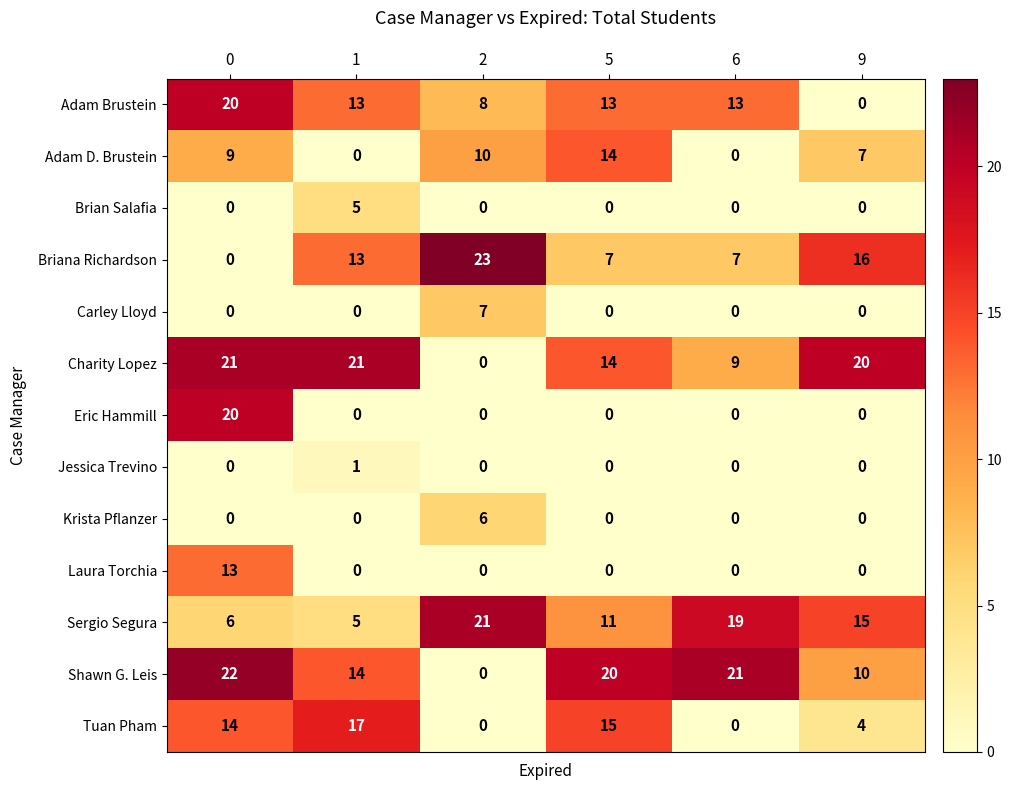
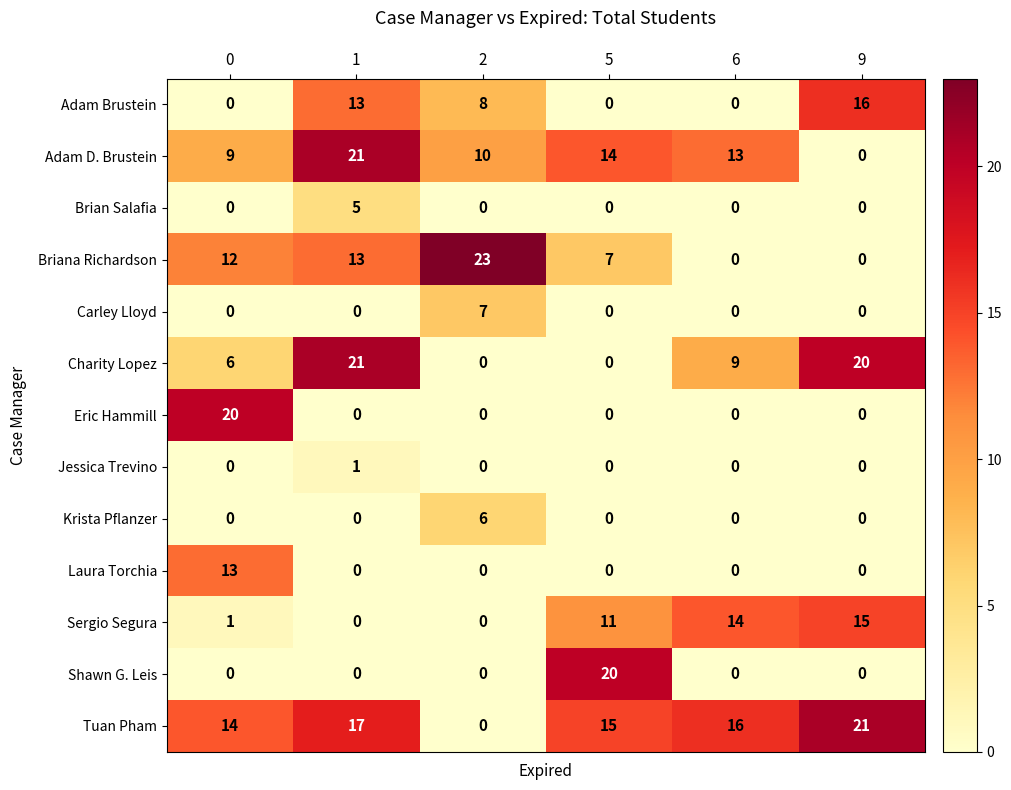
  {
    "Adam Brustein": {
-     "0": 20,
+     "0": 0,
      "1": 13,
      "2": 8,
-     "5": 13,
-     "6": 13,
-     "9": 0
+     "5": 0,
+     "6": 0,
+     "9": 16
    },
    "Adam D. Brustein": {
      "0": 9,
-     "1": 0,
+     "1": 21,
      "2": 10,
      "5": 14,
-     "6": 0,
-     "9": 7
+     "6": 13,
+     "9": 0
    },
    "Brian Salafia": {
      "0": 0,
      "1": 5,
      "2": 0,
      "5": 0,
      "6": 0,
      "9": 0
    },
    "Briana Richardson": {
-     "0": 0,
+     "0": 12,
      "1": 13,
      "2": 23,
      "5": 7,
-     "6": 7,
-     "9": 16
+     "6": 0,
+     "9": 0
    },
    "Carley Lloyd": {
      "0": 0,
      "1": 0,
      "2": 7,
      "5": 0,
      "6": 0,
      "9": 0
    },
    "Charity Lopez": {
-     "0": 21,
+     "0": 6,
      "1": 21,
      "2": 0,
-     "5": 14,
+     "5": 0,
      "6": 9,
      "9": 20
    },
    "Eric Hammill": {
      "0": 20,
      "1": 0,
      "2": 0,
      "5": 0,
      "6": 0,
      "9": 0
    },
    "Jessica Trevino": {
      "0": 0,
      "1": 1,
      "2": 0,
      "5": 0,
      "6": 0,
      "9": 0
    },
    "Krista Pflanzer": {
      "0": 0,
      "1": 0,
      "2": 6,
      "5": 0,
      "6": 0,
      "9": 0
    },
    "Laura Torchia": {
      "0": 13,
      "1": 0,
      "2": 0,
      "5": 0,
      "6": 0,
      "9": 0
    },
    "Sergio Segura": {
-     "0": 6,
-     "1": 5,
-     "2": 21,
+     "0": 1,
+     "1": 0,
+     "2": 0,
      "5": 11,
-     "6": 19,
+     "6": 14,
      "9": 15
    },
    "Shawn G. Leis": {
-     "0": 22,
-     "1": 14,
+     "0": 0,
+     "1": 0,
      "2": 0,
      "5": 20,
-     "6": 21,
-     "9": 10
+     "6": 0,
+     "9": 0
    },
    "Tuan Pham": {
      "0": 14,
      "1": 17,
      "2": 0,
      "5": 15,
-     "6": 0,
-     "9": 4
+     "6": 16,
+     "9": 21
    }
  }
